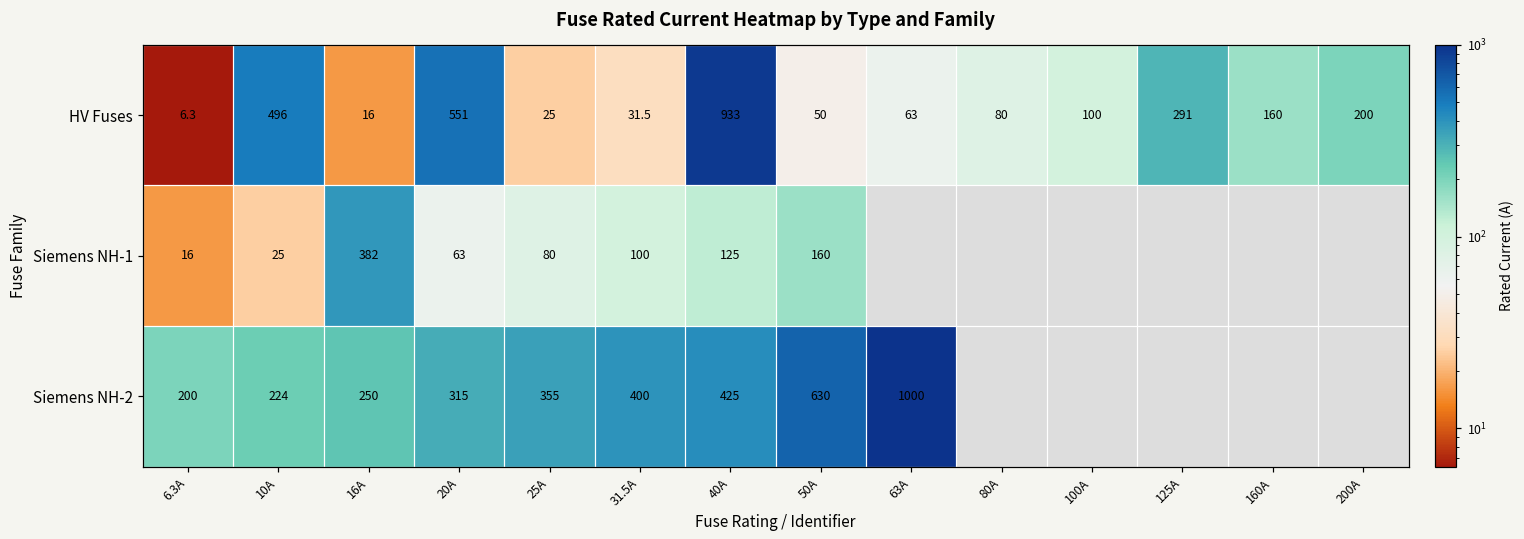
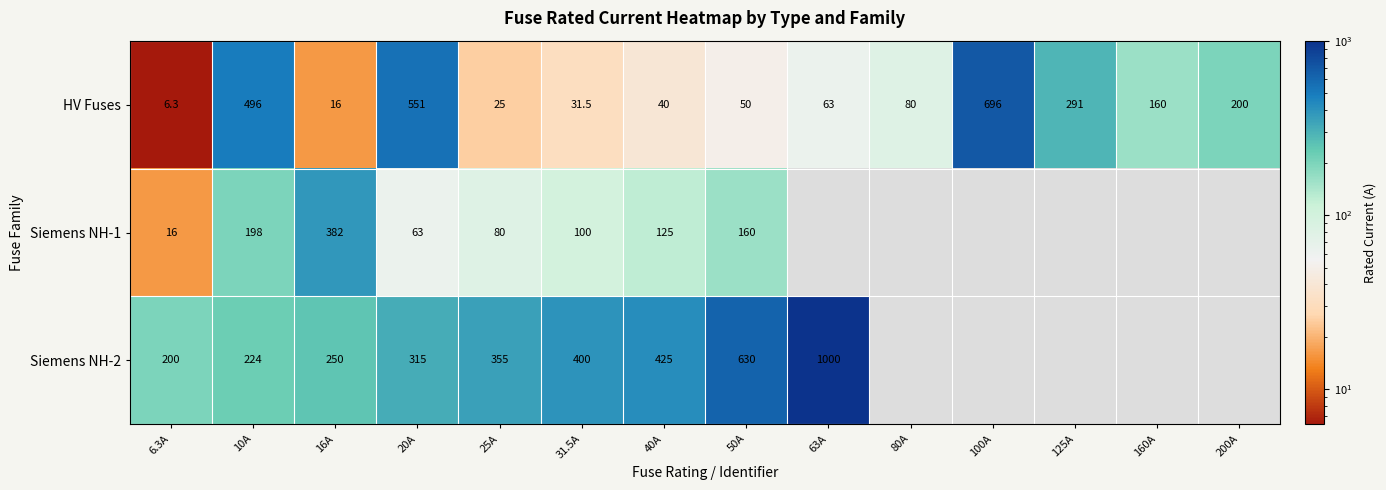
  {
    "HV Fuses": {
      "6.3A": 6.3,
      "10A": 496,
      "16A": 16,
      "20A": 551,
      "25A": 25,
      "31.5A": 31.5,
-     "40A": 933,
+     "40A": 40,
      "50A": 50,
      "63A": 63,
      "80A": 80,
-     "100A": 100,
+     "100A": 696,
      "125A": 291,
      "160A": 160,
      "200A": 200
    },
    "Siemens NH-1": {
      "6.3A": 16,
-     "10A": 25,
+     "10A": 198,
      "16A": 382,
      "20A": 63,
      "25A": 80,
      "31.5A": 100,
      "40A": 125,
      "50A": 160
    },
    "Siemens NH-2": {
      "6.3A": 200,
      "10A": 224,
      "16A": 250,
      "20A": 315,
      "25A": 355,
      "31.5A": 400,
      "40A": 425,
      "50A": 630,
      "63A": 1000
    }
  }
